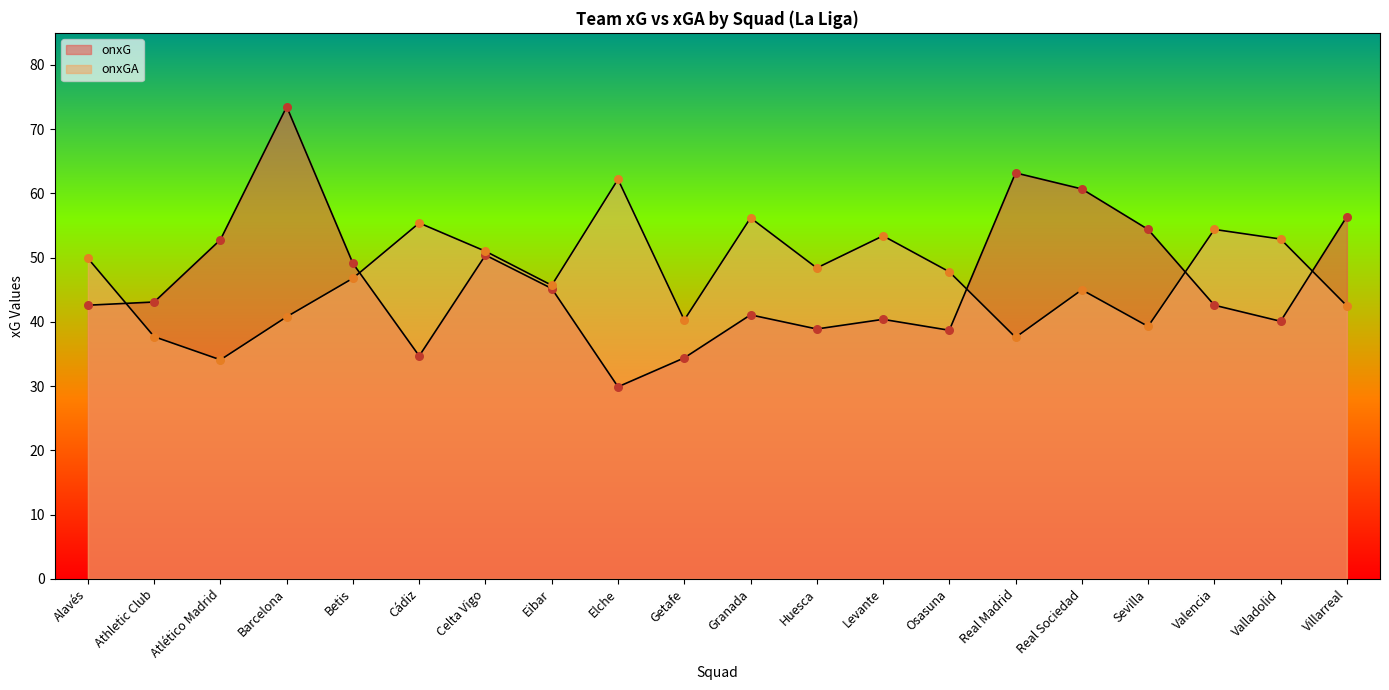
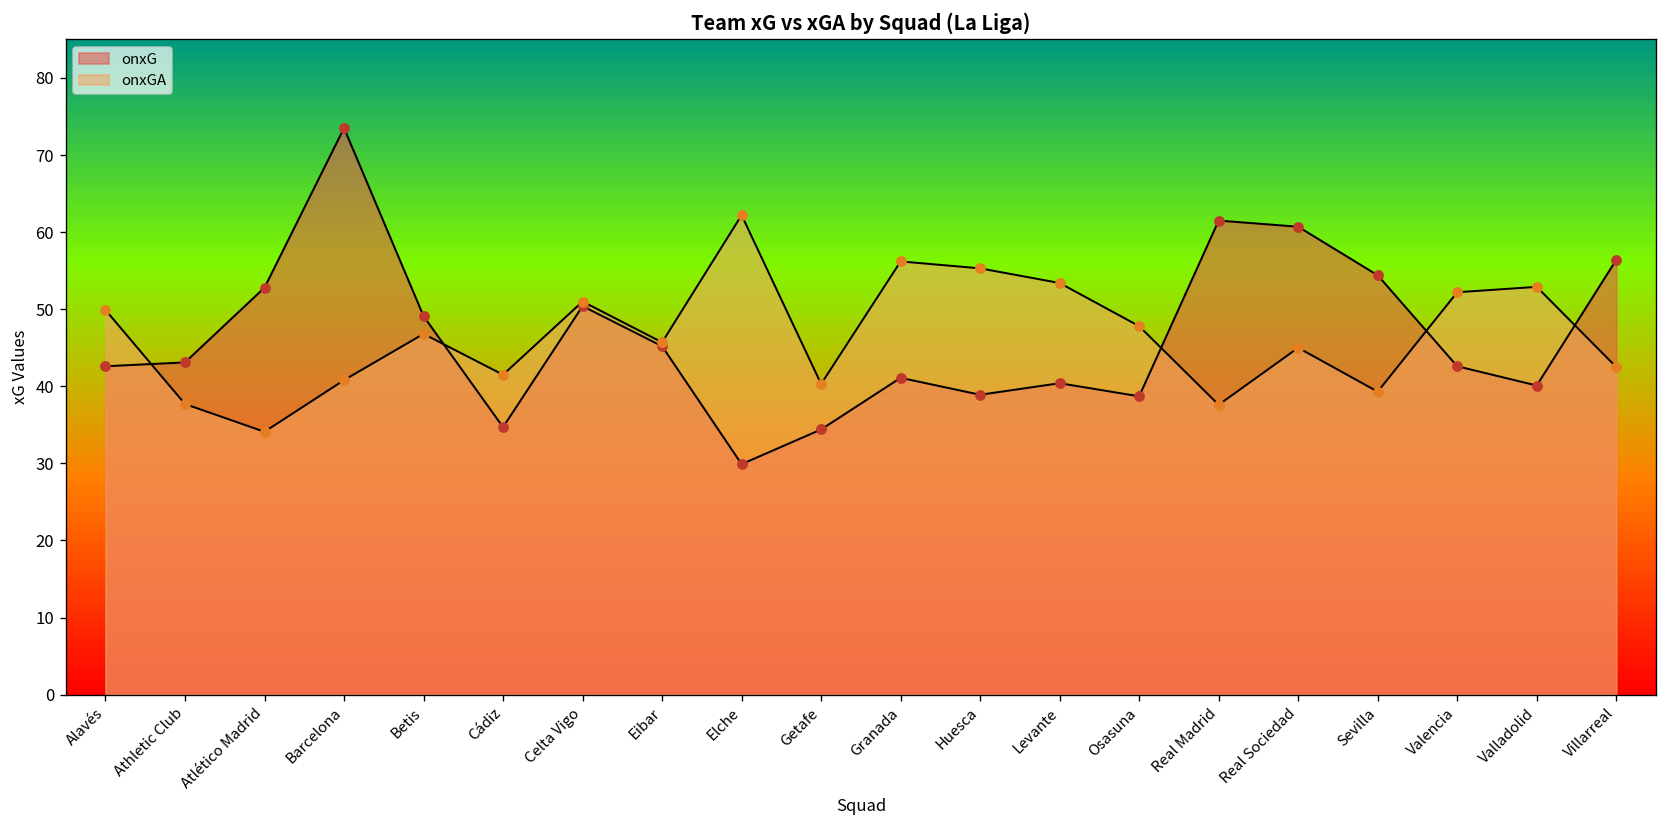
  {
    "onxG": {
      "Alavés": 43,
      "Athletic Club": 43,
      "Atlético Madrid": 53,
      "Barcelona": 74,
      "Betis": 49,
      "Cádiz": 35,
      "Celta Vigo": 50,
      "Eibar": 45,
      "Elche": 30,
      "Getafe": 34,
      "Granada": 41,
      "Huesca": 39,
      "Levante": 40,
      "Osasuna": 39,
-     "Real Madrid": 63,
+     "Real Madrid": 62,
      "Real Sociedad": 61,
      "Sevilla": 54,
      "Valencia": 43,
      "Valladolid": 40,
      "Villarreal": 56
    },
    "onxGA": {
      "Alavés": 50,
      "Athletic Club": 38,
      "Atlético Madrid": 34,
      "Barcelona": 41,
      "Betis": 47,
-     "Cádiz": 55,
+     "Cádiz": 42,
      "Celta Vigo": 51,
      "Eibar": 46,
      "Elche": 62,
      "Getafe": 40,
      "Granada": 56,
-     "Huesca": 48,
+     "Huesca": 55,
      "Levante": 53,
      "Osasuna": 48,
      "Real Madrid": 38,
      "Real Sociedad": 45,
      "Sevilla": 39,
-     "Valencia": 54,
+     "Valencia": 52,
      "Valladolid": 53,
      "Villarreal": 43
    }
  }
